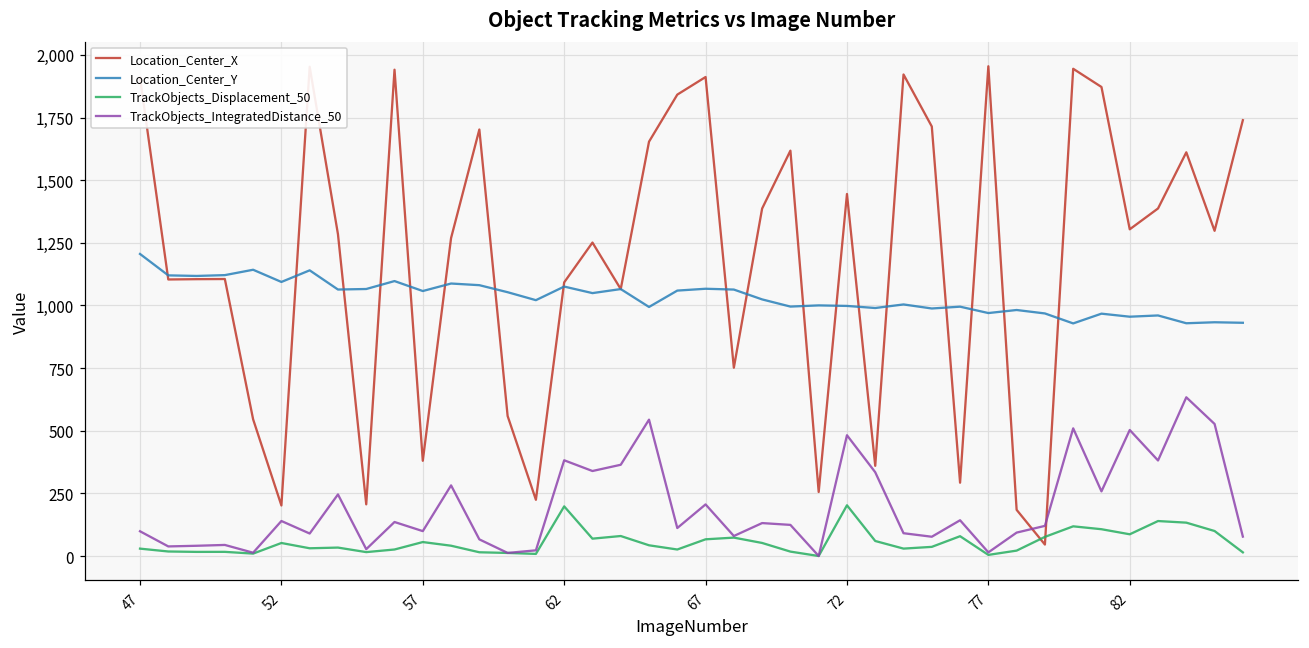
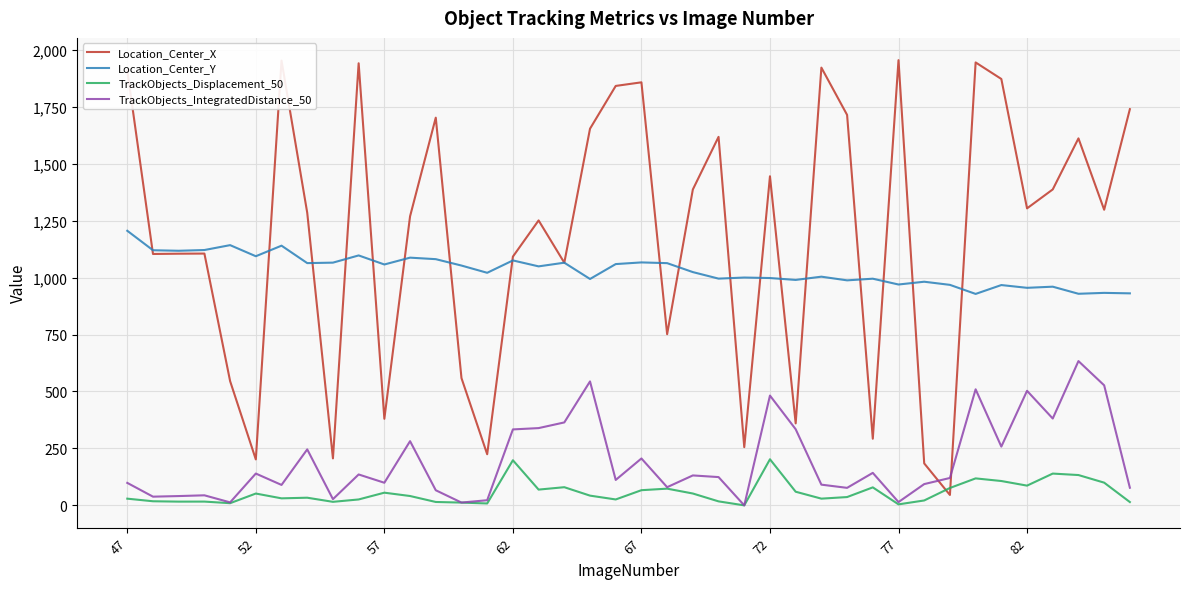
  {
    "Location_Center_X": {
      "52": "200",
      "57": "380",
      "62": "1,090",
-     "67": "1,910",
+     "67": "1,860",
      "72": "1,440",
      "77": "1,950",
      "82": "1,300"
    },
    "Location_Center_Y": {
      "47": "1,210",
      "52": "1,090",
      "57": "1,060",
      "62": "1,080",
      "67": "1,070",
      "72": "1,000",
      "77": "970",
      "82": "960"
    },
    "TrackObjects_Displacement_50": {
      "47": "30",
      "52": "50",
      "57": "60",
      "62": "200",
      "67": "70",
      "72": "200",
      "82": "90"
    },
    "TrackObjects_IntegratedDistance_50": {
      "47": "100",
      "52": "140",
      "57": "100",
-     "62": "380",
+     "62": "330",
      "67": "210",
      "72": "480",
      "82": "500"
    }
  }
